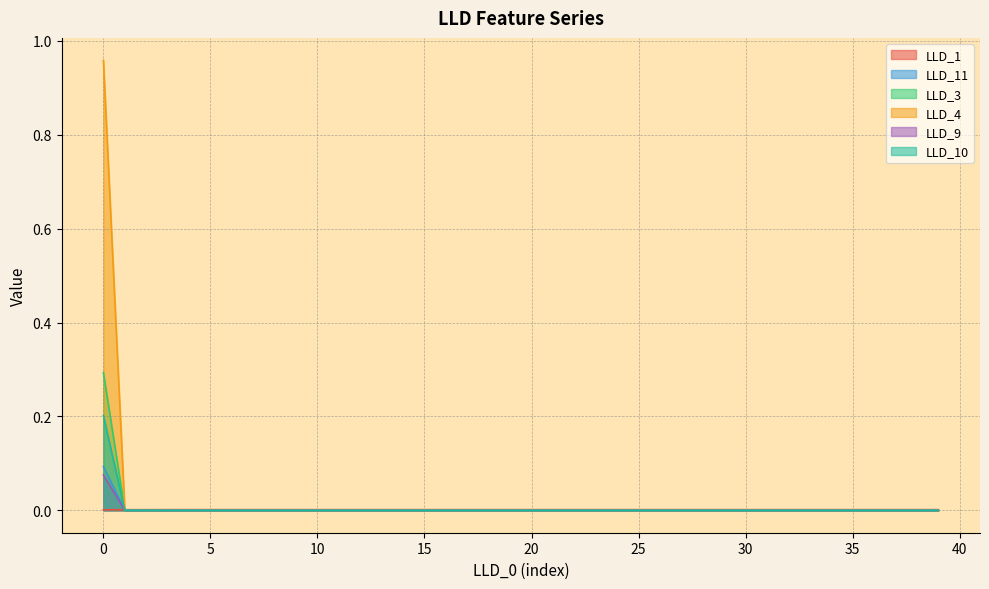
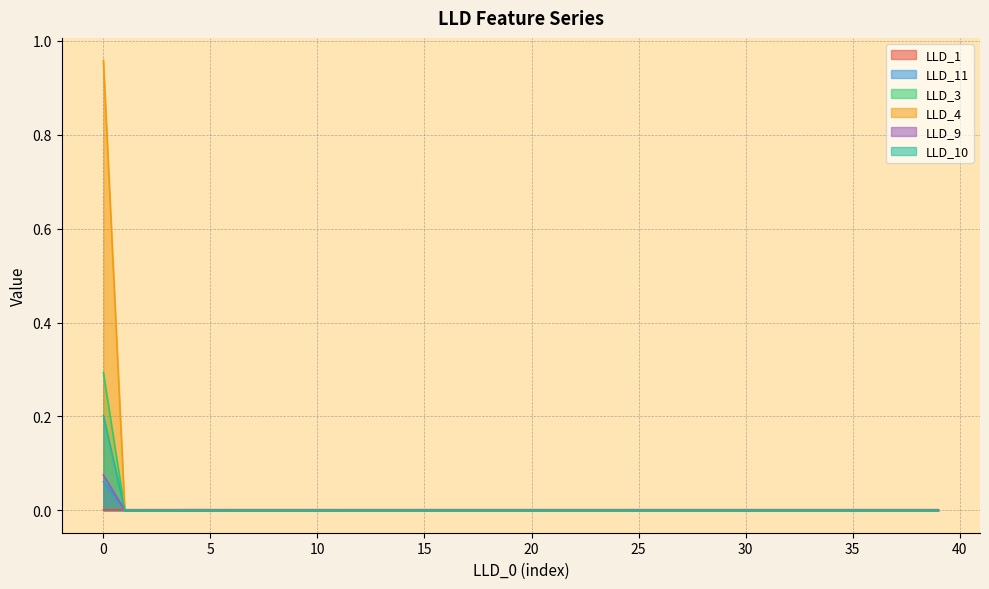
  {
    "LLD_1": {
      "0": 0.00
    },
    "LLD_11": {
-     "0": 0.09
+     "0": 0.06
    },
    "LLD_4": {
      "0": 0.96
    },
    "LLD_9": {
      "0": 0.07
    }
  }
